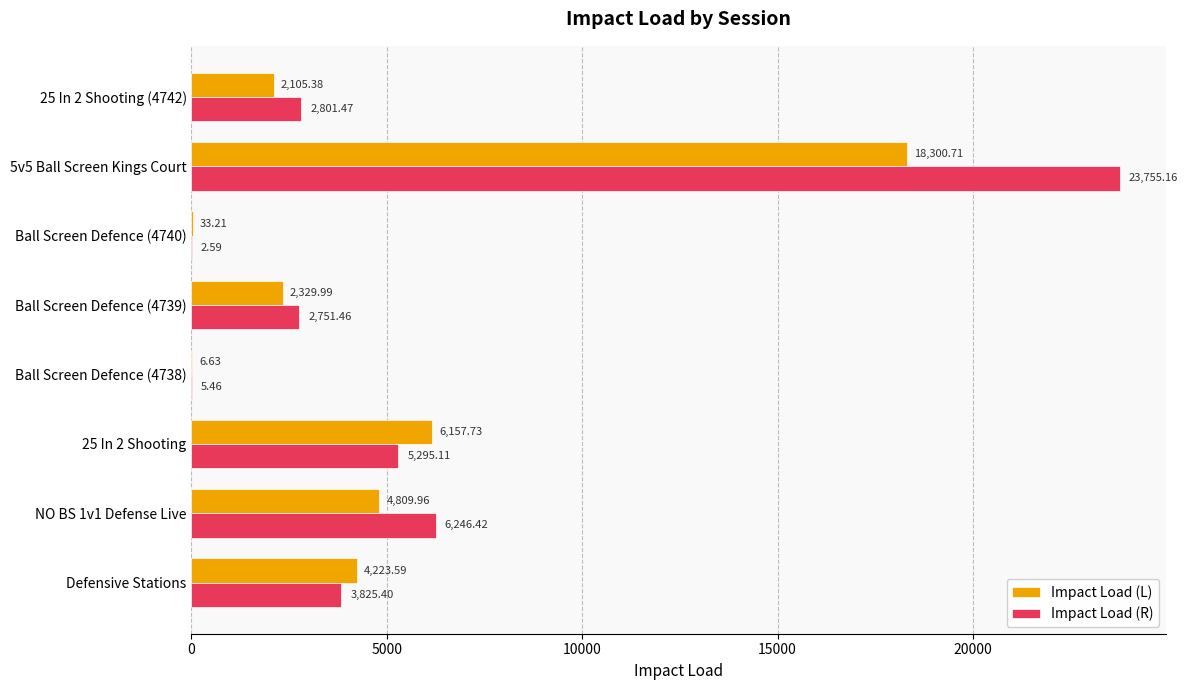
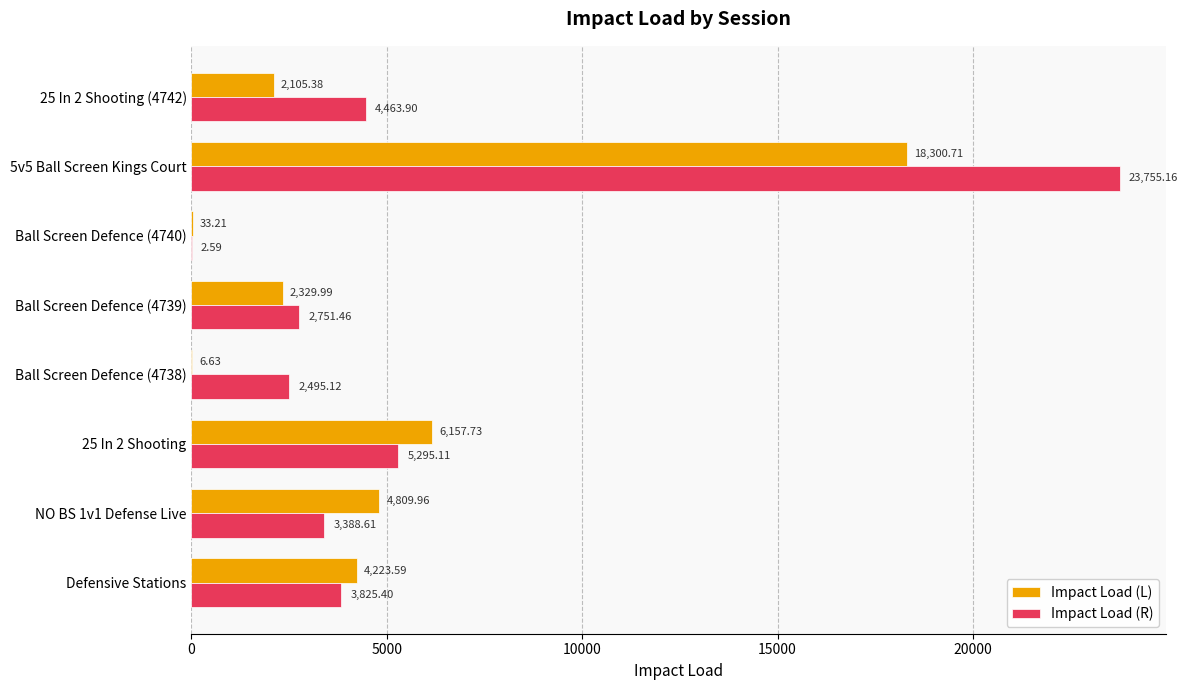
  {
    "Impact Load (L)": {
      "25 In 2 Shooting (4742)": "2,105.38",
      "5v5 Ball Screen Kings Court": "18,300.71",
      "Ball Screen Defence (4740)": "33.21",
      "Ball Screen Defence (4739)": "2,329.99",
      "Ball Screen Defence (4738)": "6.63",
      "25 In 2 Shooting": "6,157.73",
      "NO BS 1v1 Defense Live": "4,809.96",
      "Defensive Stations": "4,223.59"
    },
    "Impact Load (R)": {
-     "25 In 2 Shooting (4742)": "2,801.47",
+     "25 In 2 Shooting (4742)": "4,463.90",
      "5v5 Ball Screen Kings Court": "23,755.16",
      "Ball Screen Defence (4740)": "2.59",
      "Ball Screen Defence (4739)": "2,751.46",
-     "Ball Screen Defence (4738)": "5.46",
+     "Ball Screen Defence (4738)": "2,495.12",
      "25 In 2 Shooting": "5,295.11",
-     "NO BS 1v1 Defense Live": "6,246.42",
+     "NO BS 1v1 Defense Live": "3,388.61",
      "Defensive Stations": "3,825.40"
    }
  }
